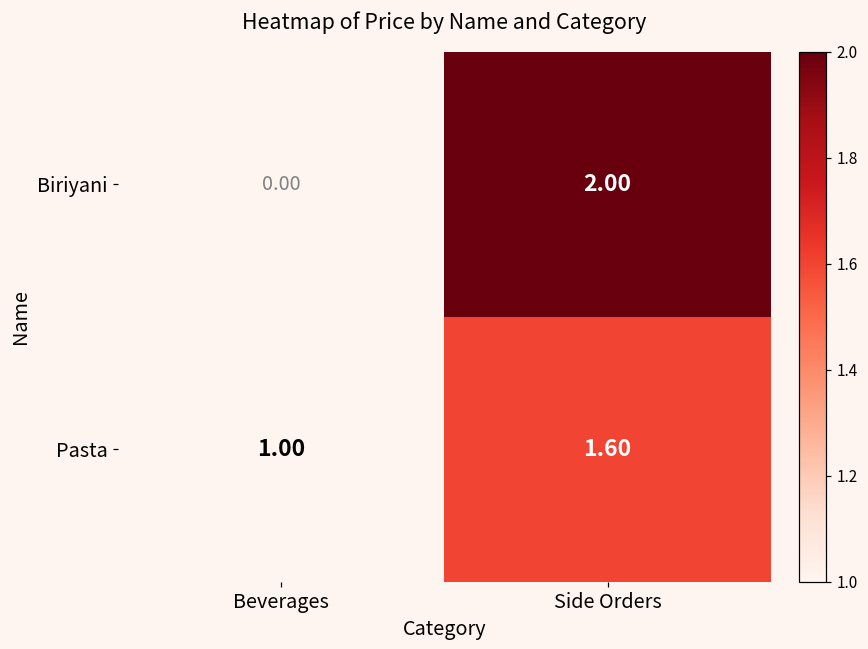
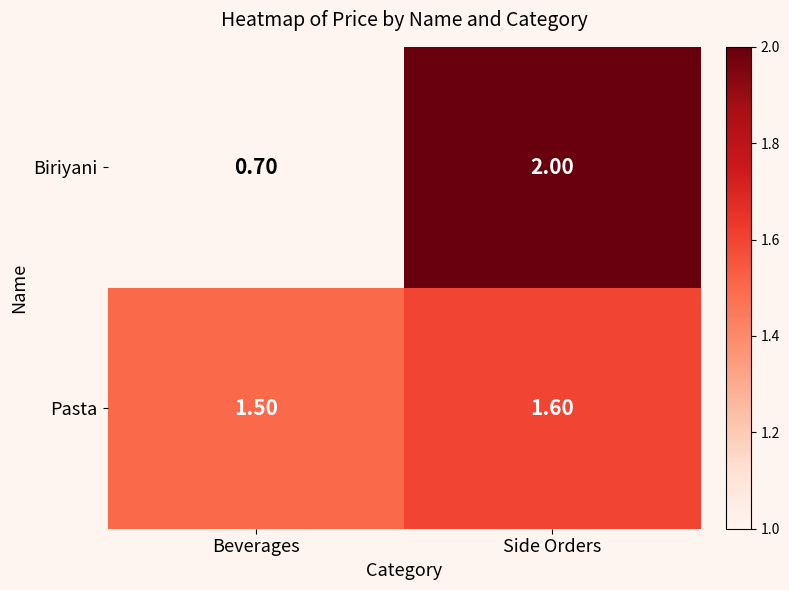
  {
    "Biriyani": {
-     "Beverages": 0.00,
+     "Beverages": 0.70,
      "Side Orders": 2.00
    },
    "Pasta": {
-     "Beverages": 1.00,
+     "Beverages": 1.50,
      "Side Orders": 1.60
    }
  }
